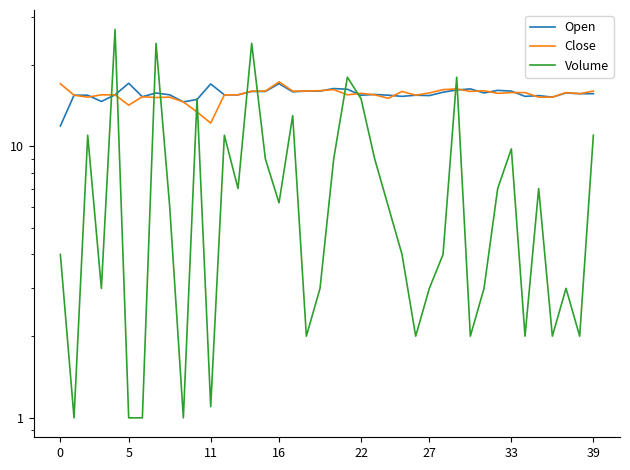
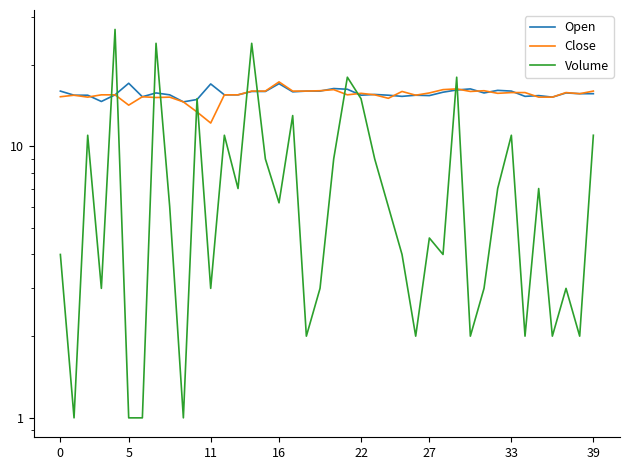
  {
    "Open": {
-     "0": 12,
+     "0": 16,
      "5": 17,
      "11": 17,
      "27": 15,
      "39": 16
    },
    "Close": {
-     "0": 17,
+     "0": 15,
      "5": 14,
      "11": 12,
      "27": 16,
      "39": 16
    },
    "Volume": {
      "0": 4.0,
      "5": 1.0,
-     "11": 1.1,
+     "11": 3.0,
      "16": 6.2,
      "22": 15,
-     "27": 3.0,
-     "33": 9.8,
+     "27": 4.6,
+     "33": 11.0,
      "39": 11.0
    }
  }
